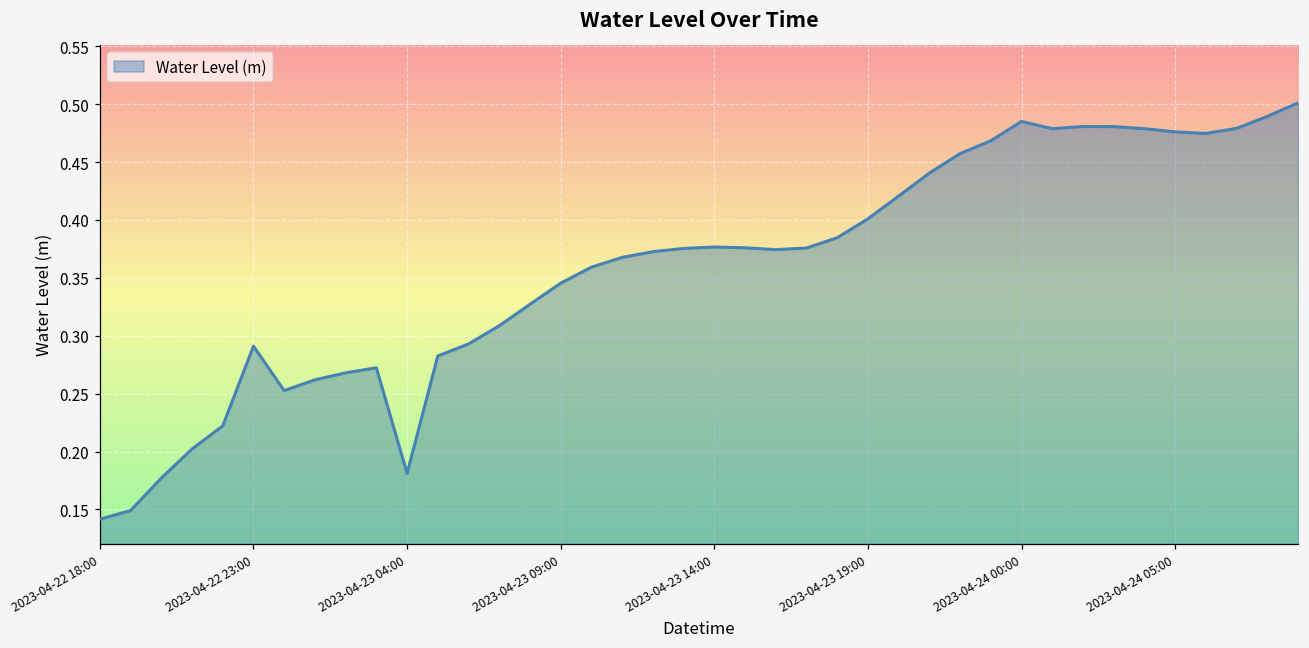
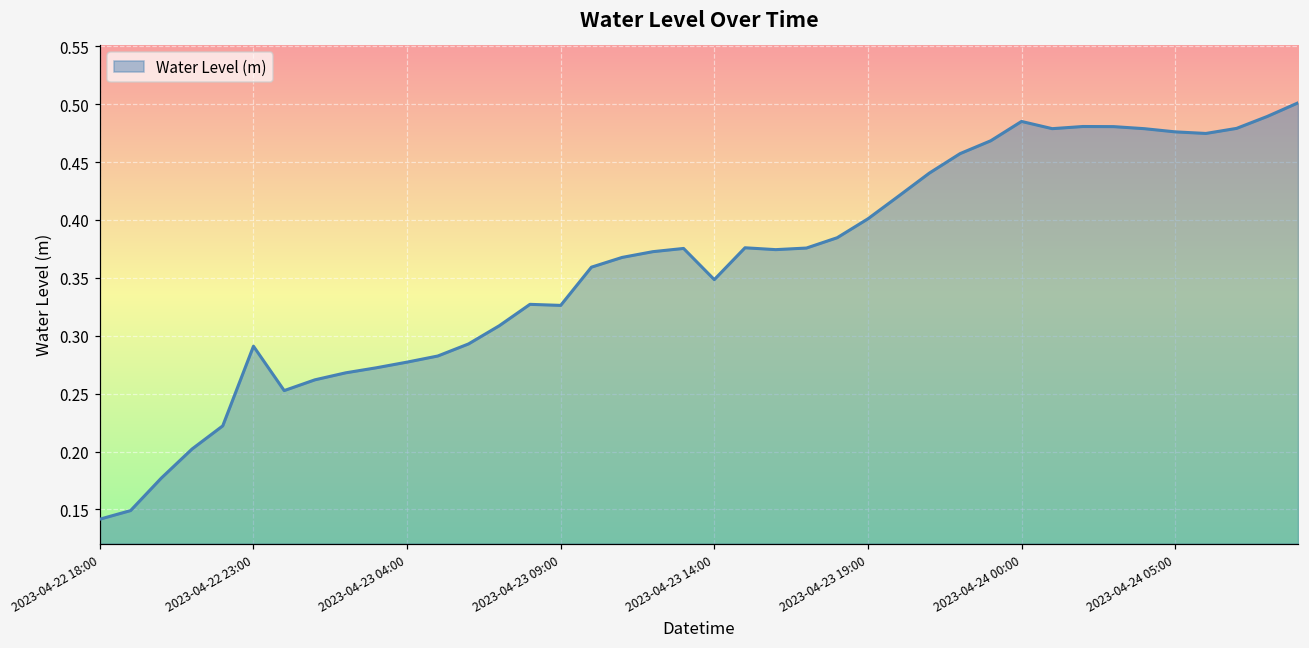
  {
    "2023-04-22 18:00": 0.142,
    "2023-04-22 23:00": 0.291,
-   "2023-04-23 04:00": 0.181,
-   "2023-04-23 09:00": 0.345,
-   "2023-04-23 14:00": 0.377,
+   "2023-04-23 04:00": 0.277,
+   "2023-04-23 09:00": 0.326,
+   "2023-04-23 14:00": 0.348,
    "2023-04-23 19:00": 0.401,
    "2023-04-24 00:00": 0.485,
    "2023-04-24 05:00": 0.476
  }
